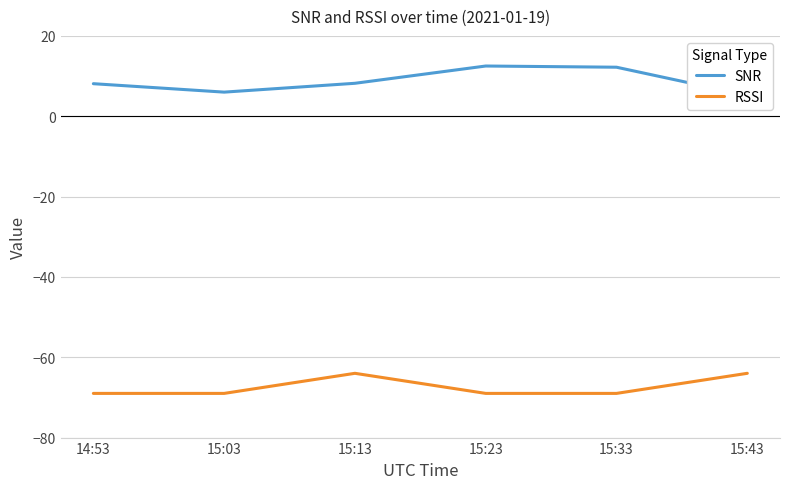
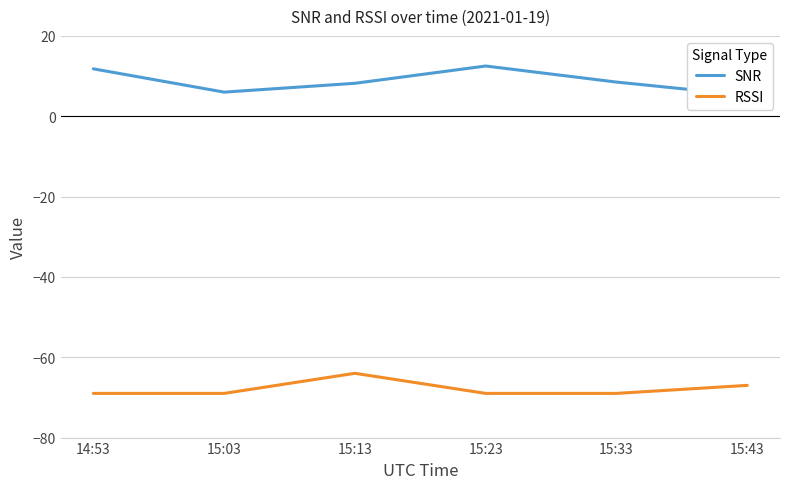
  {
    "SNR": {
-     "14:53": 8,
+     "14:53": 12,
      "15:03": 6,
      "15:13": 8,
      "15:23": 13,
-     "15:33": 12
+     "15:33": 9
    },
    "RSSI": {
      "14:53": -69,
      "15:03": -69,
      "15:13": -64,
      "15:23": -69,
      "15:33": -69,
-     "15:43": -64
+     "15:43": -67
    }
  }
